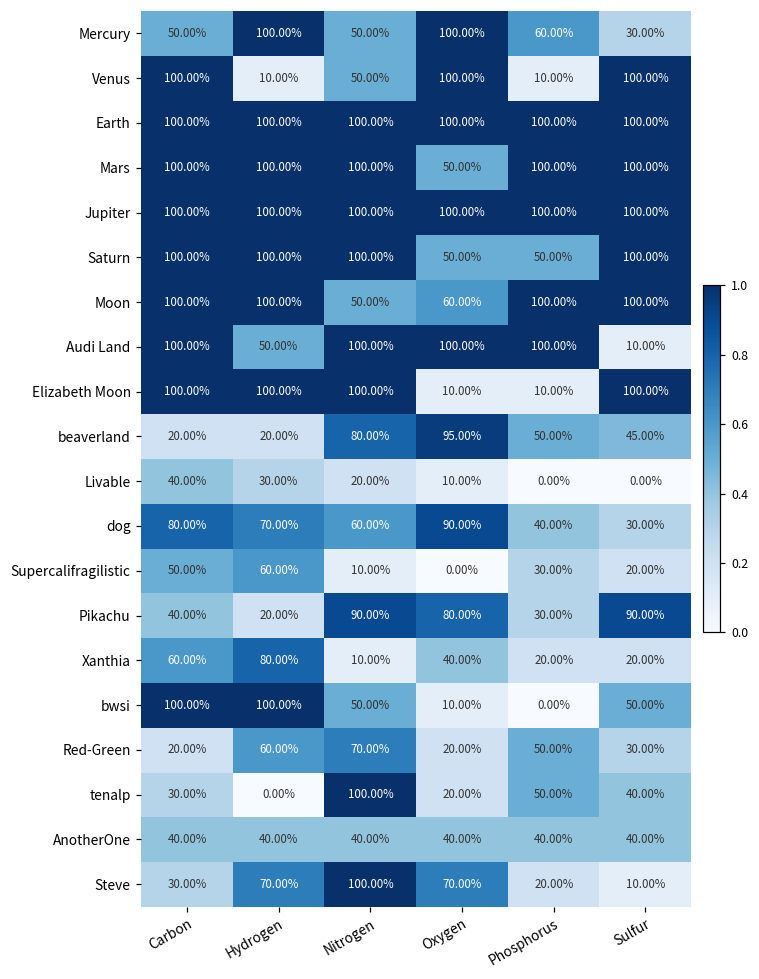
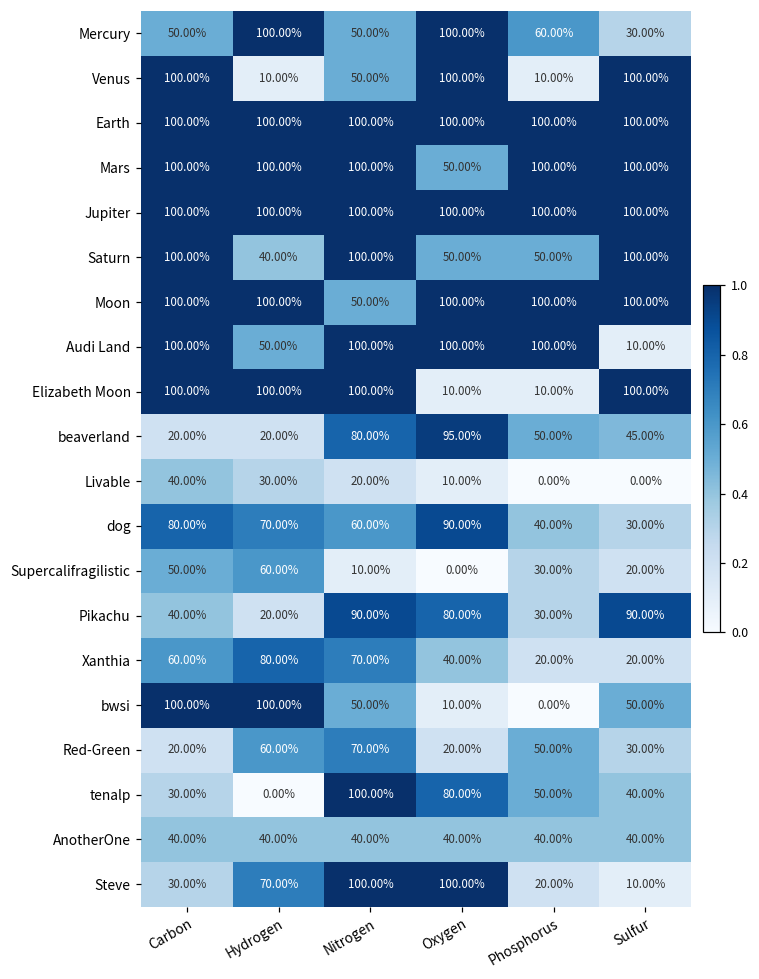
  {
    "Mercury": {
      "Carbon": "50.00%",
      "Hydrogen": "100.00%",
      "Nitrogen": "50.00%",
      "Oxygen": "100.00%",
      "Phosphorus": "60.00%",
      "Sulfur": "30.00%"
    },
    "Venus": {
      "Carbon": "100.00%",
      "Hydrogen": "10.00%",
      "Nitrogen": "50.00%",
      "Oxygen": "100.00%",
      "Phosphorus": "10.00%",
      "Sulfur": "100.00%"
    },
    "Earth": {
      "Carbon": "100.00%",
      "Hydrogen": "100.00%",
      "Nitrogen": "100.00%",
      "Oxygen": "100.00%",
      "Phosphorus": "100.00%",
      "Sulfur": "100.00%"
    },
    "Mars": {
      "Carbon": "100.00%",
      "Hydrogen": "100.00%",
      "Nitrogen": "100.00%",
      "Oxygen": "50.00%",
      "Phosphorus": "100.00%",
      "Sulfur": "100.00%"
    },
    "Jupiter": {
      "Carbon": "100.00%",
      "Hydrogen": "100.00%",
      "Nitrogen": "100.00%",
      "Oxygen": "100.00%",
      "Phosphorus": "100.00%",
      "Sulfur": "100.00%"
    },
    "Saturn": {
      "Carbon": "100.00%",
-     "Hydrogen": "100.00%",
+     "Hydrogen": "40.00%",
      "Nitrogen": "100.00%",
      "Oxygen": "50.00%",
      "Phosphorus": "50.00%",
      "Sulfur": "100.00%"
    },
    "Moon": {
      "Carbon": "100.00%",
      "Hydrogen": "100.00%",
      "Nitrogen": "50.00%",
-     "Oxygen": "60.00%",
+     "Oxygen": "100.00%",
      "Phosphorus": "100.00%",
      "Sulfur": "100.00%"
    },
    "Audi Land": {
      "Carbon": "100.00%",
      "Hydrogen": "50.00%",
      "Nitrogen": "100.00%",
      "Oxygen": "100.00%",
      "Phosphorus": "100.00%",
      "Sulfur": "10.00%"
    },
    "Elizabeth Moon": {
      "Carbon": "100.00%",
      "Hydrogen": "100.00%",
      "Nitrogen": "100.00%",
      "Oxygen": "10.00%",
      "Phosphorus": "10.00%",
      "Sulfur": "100.00%"
    },
    "beaverland": {
      "Carbon": "20.00%",
      "Hydrogen": "20.00%",
      "Nitrogen": "80.00%",
      "Oxygen": "95.00%",
      "Phosphorus": "50.00%",
      "Sulfur": "45.00%"
    },
    "Livable": {
      "Carbon": "40.00%",
      "Hydrogen": "30.00%",
      "Nitrogen": "20.00%",
      "Oxygen": "10.00%",
      "Phosphorus": "0.00%",
      "Sulfur": "0.00%"
    },
    "dog": {
      "Carbon": "80.00%",
      "Hydrogen": "70.00%",
      "Nitrogen": "60.00%",
      "Oxygen": "90.00%",
      "Phosphorus": "40.00%",
      "Sulfur": "30.00%"
    },
    "Supercalifragilistic": {
      "Carbon": "50.00%",
      "Hydrogen": "60.00%",
      "Nitrogen": "10.00%",
      "Oxygen": "0.00%",
      "Phosphorus": "30.00%",
      "Sulfur": "20.00%"
    },
    "Pikachu": {
      "Carbon": "40.00%",
      "Hydrogen": "20.00%",
      "Nitrogen": "90.00%",
      "Oxygen": "80.00%",
      "Phosphorus": "30.00%",
      "Sulfur": "90.00%"
    },
    "Xanthia": {
      "Carbon": "60.00%",
      "Hydrogen": "80.00%",
-     "Nitrogen": "10.00%",
+     "Nitrogen": "70.00%",
      "Oxygen": "40.00%",
      "Phosphorus": "20.00%",
      "Sulfur": "20.00%"
    },
    "bwsi": {
      "Carbon": "100.00%",
      "Hydrogen": "100.00%",
      "Nitrogen": "50.00%",
      "Oxygen": "10.00%",
      "Phosphorus": "0.00%",
      "Sulfur": "50.00%"
    },
    "Red-Green": {
      "Carbon": "20.00%",
      "Hydrogen": "60.00%",
      "Nitrogen": "70.00%",
      "Oxygen": "20.00%",
      "Phosphorus": "50.00%",
      "Sulfur": "30.00%"
    },
    "tenalp": {
      "Carbon": "30.00%",
      "Hydrogen": "0.00%",
      "Nitrogen": "100.00%",
-     "Oxygen": "20.00%",
+     "Oxygen": "80.00%",
      "Phosphorus": "50.00%",
      "Sulfur": "40.00%"
    },
    "AnotherOne": {
      "Carbon": "40.00%",
      "Hydrogen": "40.00%",
      "Nitrogen": "40.00%",
      "Oxygen": "40.00%",
      "Phosphorus": "40.00%",
      "Sulfur": "40.00%"
    },
    "Steve": {
      "Carbon": "30.00%",
      "Hydrogen": "70.00%",
      "Nitrogen": "100.00%",
-     "Oxygen": "70.00%",
+     "Oxygen": "100.00%",
      "Phosphorus": "20.00%",
      "Sulfur": "10.00%"
    }
  }
